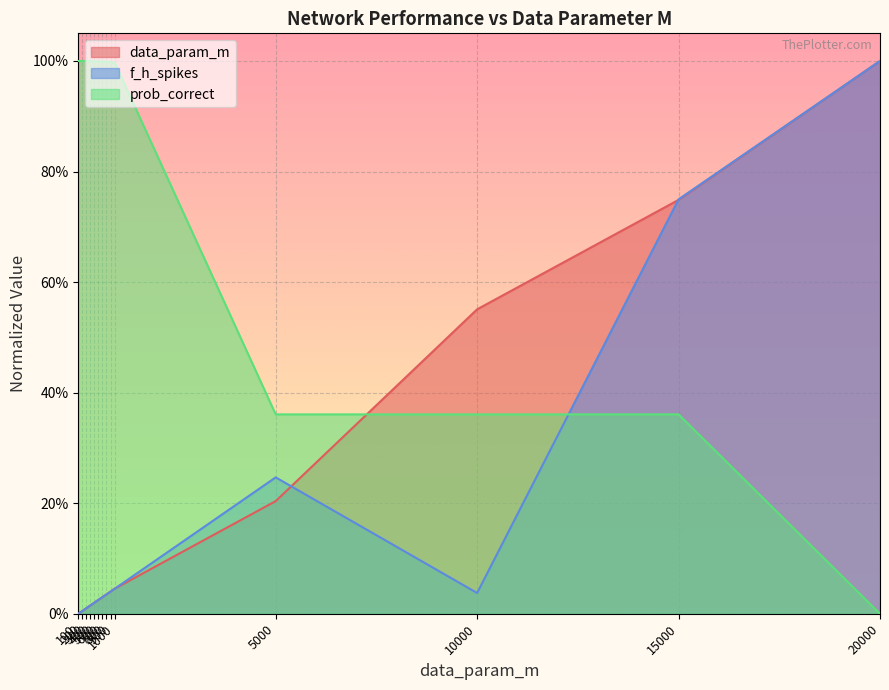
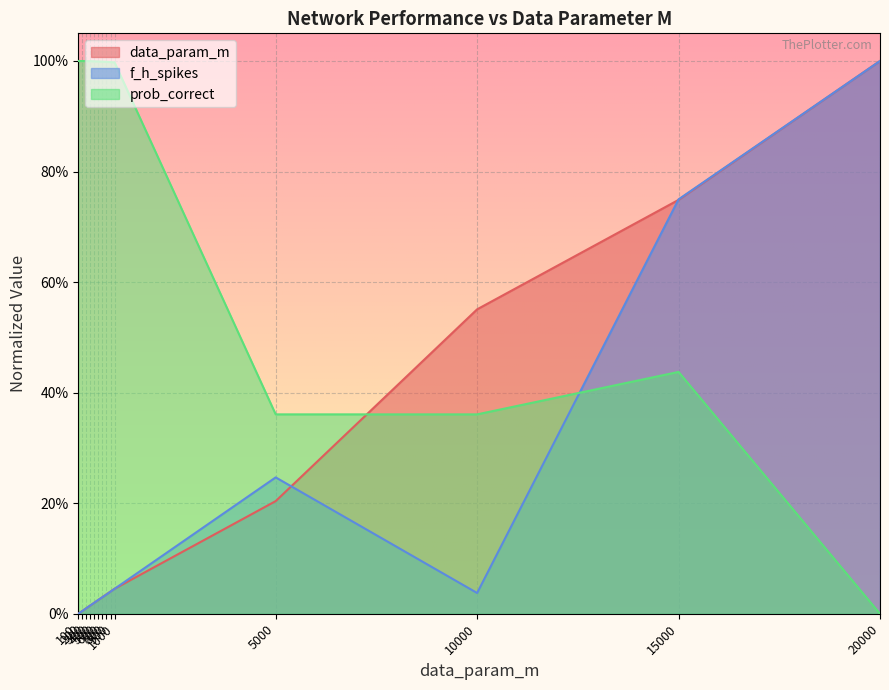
  {
    "data_param_m": {
      "5000": "20%",
      "10000": "55%"
    },
    "f_h_spikes": {
      "5000": "25%",
      "10000": "4%"
    },
    "prob_correct": {
      "100": "100%",
      "200": "100%",
      "5000": "36%",
      "10000": "36%",
-     "15000": "36%",
+     "15000": "44%",
      "20000": "0%"
    }
  }
